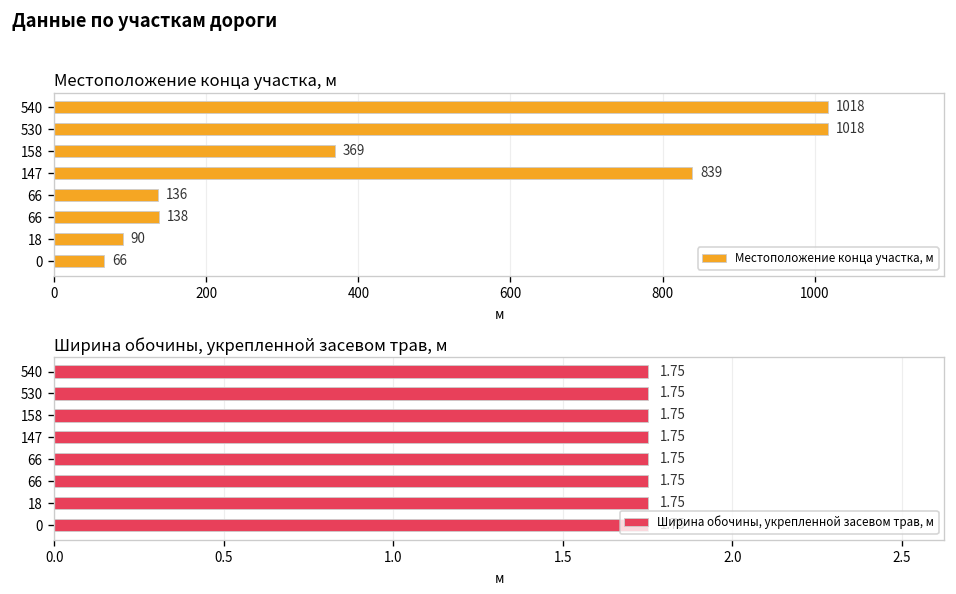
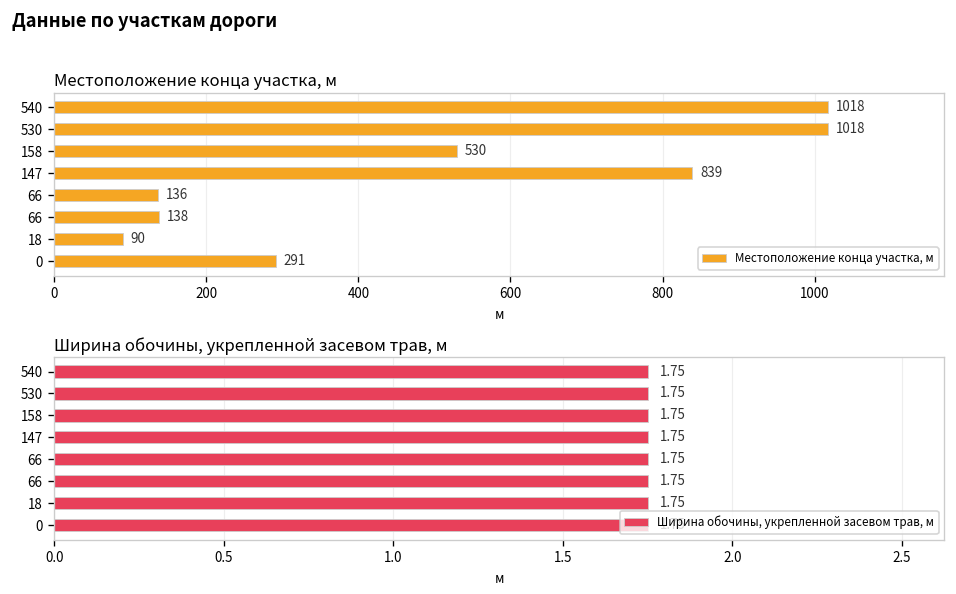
  {
    "Местоположение конца участка, м": {
      "540": 1018,
      "530": 1018,
-     "158": 369,
+     "158": 530,
      "147": 839,
      "18": 90,
-     "0": 66
+     "0": 291
    },
    "Ширина обочины, укрепленной засевом трав, м": {
      "540": 1.75,
      "530": 1.75,
      "158": 1.75,
      "147": 1.75,
      "18": 1.75
    }
  }
